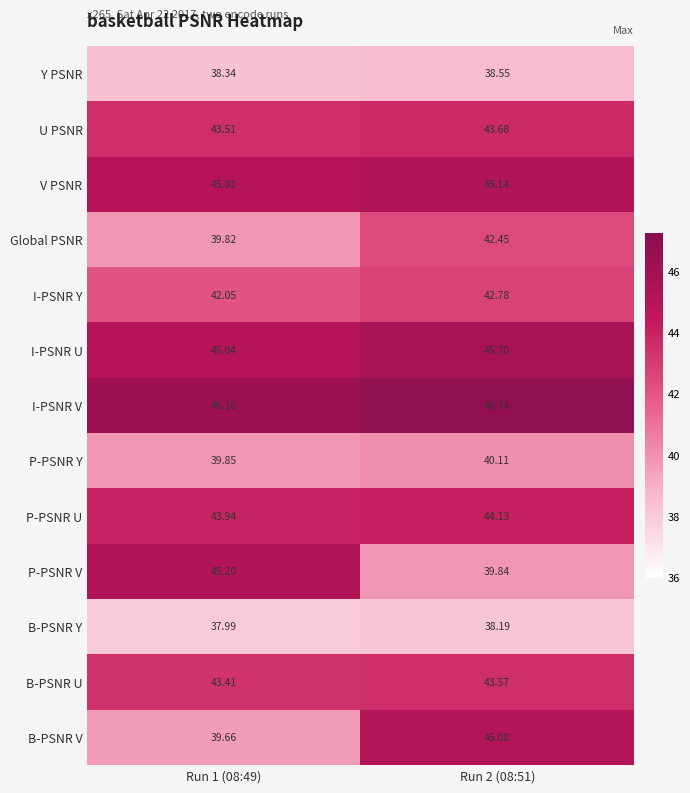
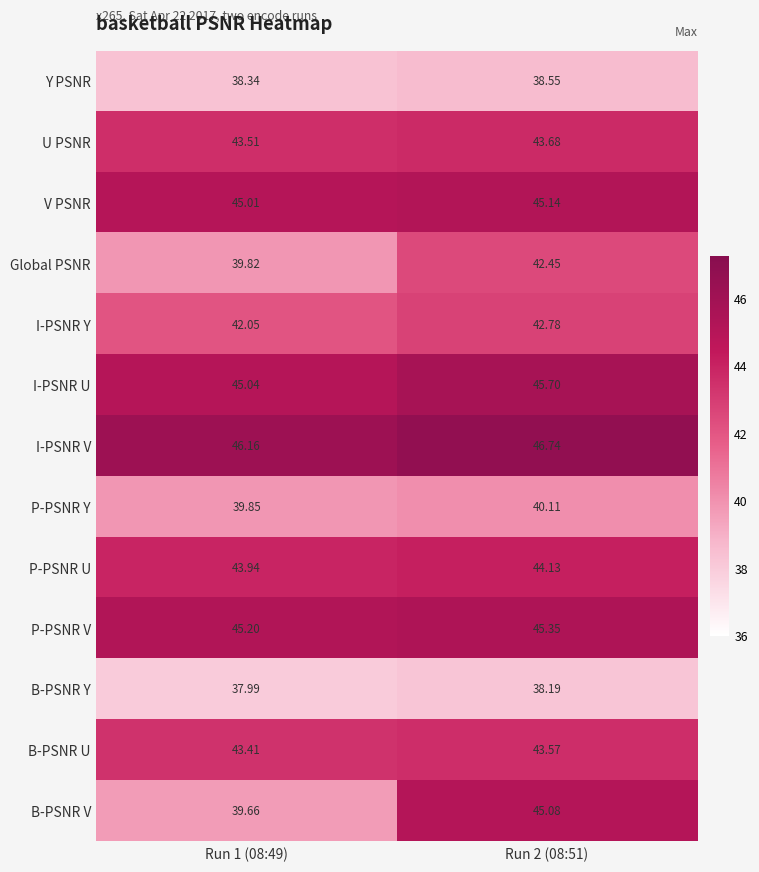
  {
    "Y PSNR": {
      "Run 1 (08:49)": 38.34,
      "Run 2 (08:51)": 38.55
    },
    "U PSNR": {
      "Run 1 (08:49)": 43.51,
      "Run 2 (08:51)": 43.68
    },
    "V PSNR": {
      "Run 1 (08:49)": 45.01,
      "Run 2 (08:51)": 45.14
    },
    "Global PSNR": {
      "Run 1 (08:49)": 39.82,
      "Run 2 (08:51)": 42.45
    },
    "I-PSNR Y": {
      "Run 1 (08:49)": 42.05,
      "Run 2 (08:51)": 42.78
    },
    "I-PSNR U": {
      "Run 1 (08:49)": 45.04,
      "Run 2 (08:51)": 45.70
    },
    "I-PSNR V": {
      "Run 1 (08:49)": 46.16,
      "Run 2 (08:51)": 46.74
    },
    "P-PSNR Y": {
      "Run 1 (08:49)": 39.85,
      "Run 2 (08:51)": 40.11
    },
    "P-PSNR U": {
      "Run 1 (08:49)": 43.94,
      "Run 2 (08:51)": 44.13
    },
    "P-PSNR V": {
      "Run 1 (08:49)": 45.20,
-     "Run 2 (08:51)": 39.84
+     "Run 2 (08:51)": 45.35
    },
    "B-PSNR Y": {
      "Run 1 (08:49)": 37.99,
      "Run 2 (08:51)": 38.19
    },
    "B-PSNR U": {
      "Run 1 (08:49)": 43.41,
      "Run 2 (08:51)": 43.57
    },
    "B-PSNR V": {
      "Run 1 (08:49)": 39.66,
      "Run 2 (08:51)": 45.08
    }
  }
